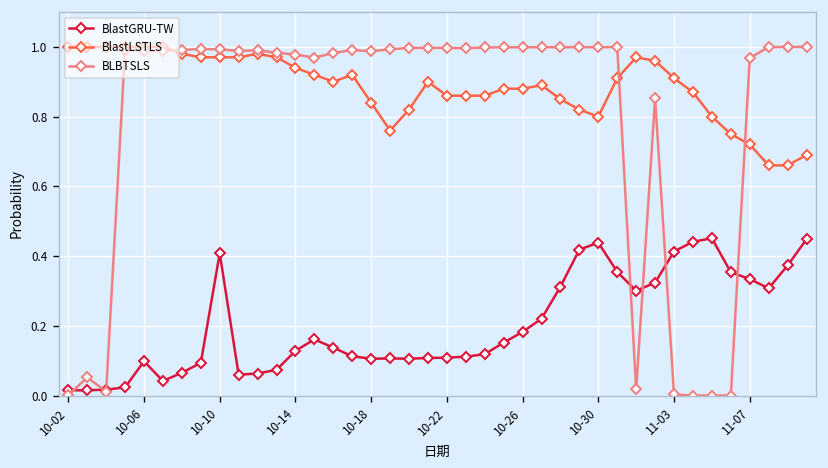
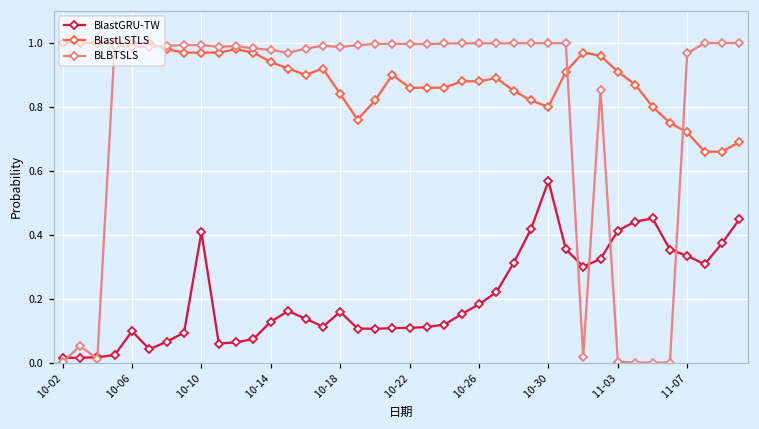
  {
    "BlastGRU-TW": {
      "10-02": 0.02,
      "10-06": 0.10,
      "10-10": 0.41,
      "10-14": 0.13,
-     "10-18": 0.11,
+     "10-18": 0.16,
      "10-22": 0.11,
      "10-26": 0.18,
-     "10-30": 0.44,
+     "10-30": 0.57,
      "11-03": 0.41,
      "11-07": 0.33
    },
    "BlastLSTLS": {
      "10-10": 0.97,
      "10-14": 0.94,
      "10-18": 0.84,
      "10-22": 0.86,
      "10-26": 0.88,
      "10-30": 0.80,
      "11-03": 0.91,
      "11-07": 0.72
    },
    "BLBTSLS": {
      "10-02": 0.00,
      "10-10": 0.99,
      "10-14": 0.98,
      "10-18": 0.99,
      "10-22": 1.00,
      "10-26": 1.00,
      "10-30": 1.00,
      "11-03": 0.00,
      "11-07": 0.97
    }
  }
